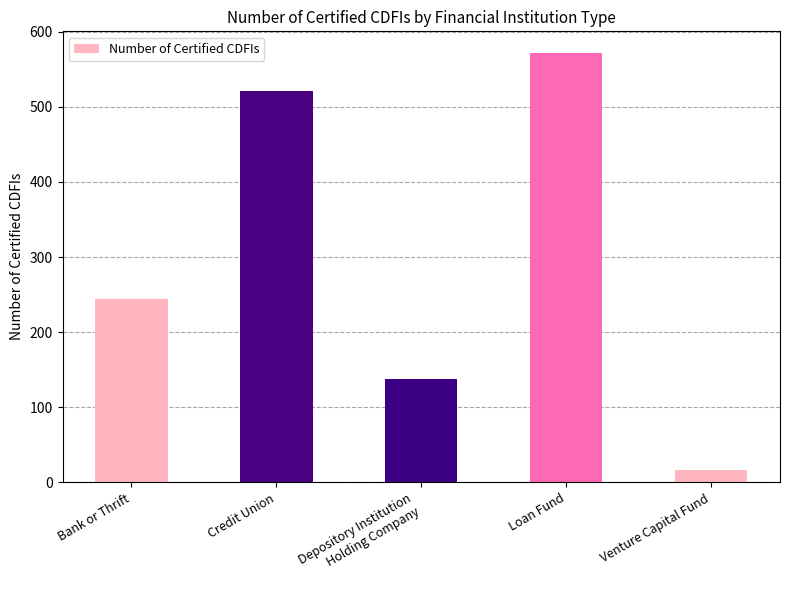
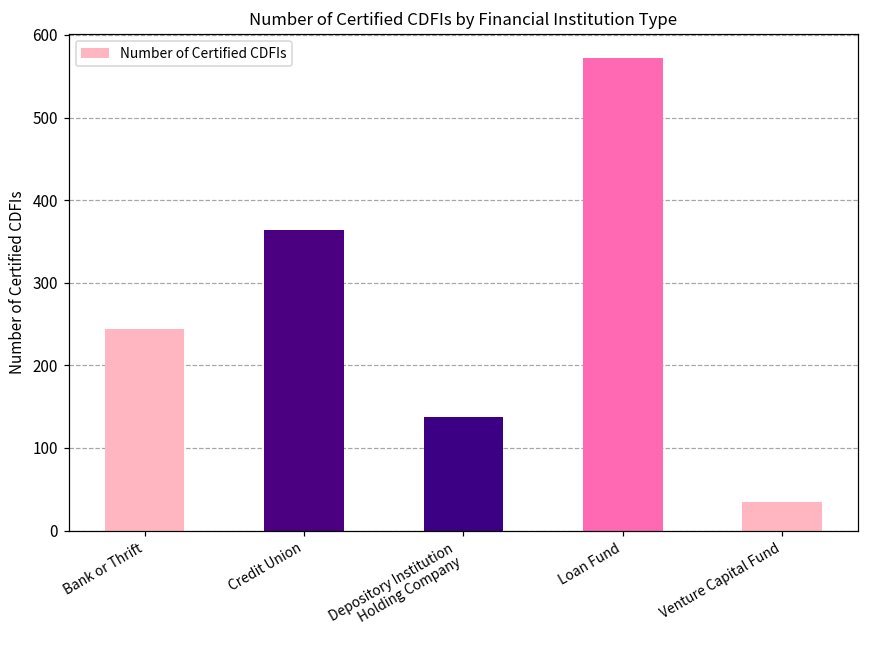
  {
    "Bank or Thrift": 240,
-   "Credit Union": 520,
+   "Credit Union": 360,
    "Depository Institution Holding Company": 140,
    "Loan Fund": 570,
-   "Venture Capital Fund": 20
+   "Venture Capital Fund": 30
  }
